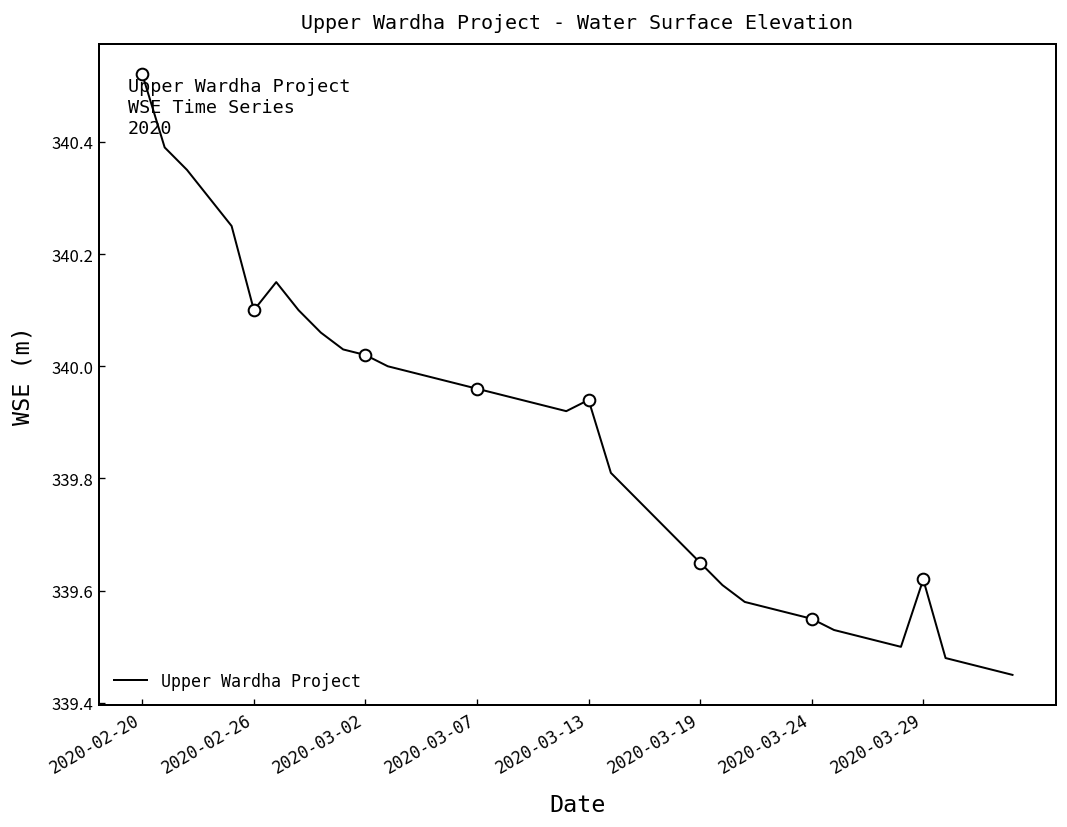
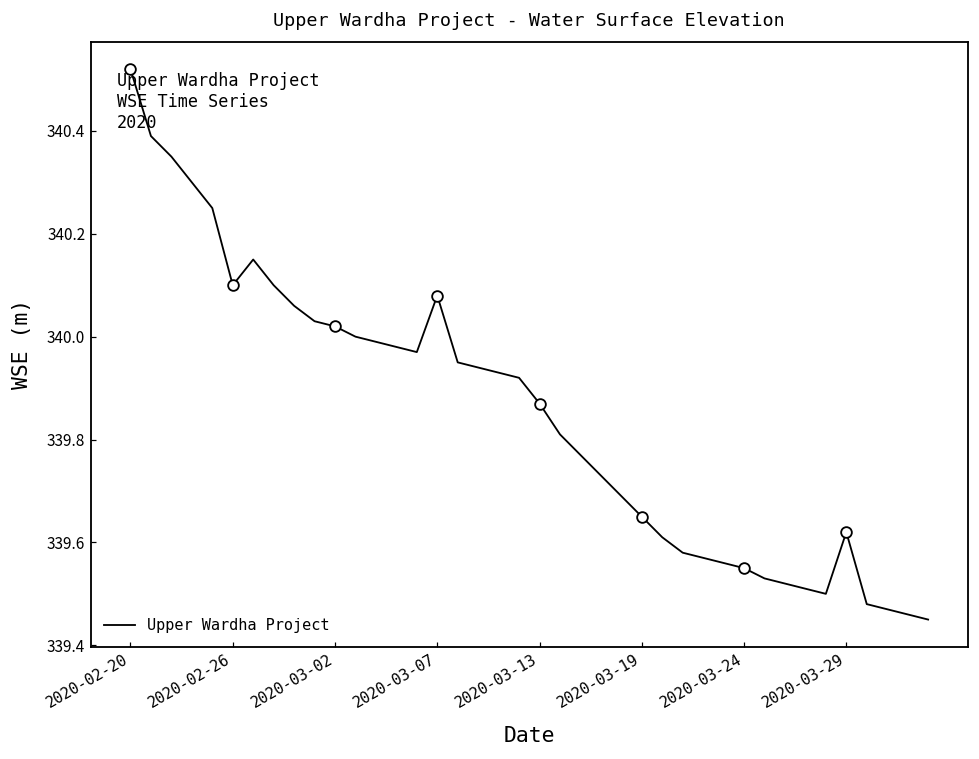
  {
    "Upper Wardha Project": {
-     "2020-03-07": 339.96,
-     "2020-03-13": 339.94
+     "2020-03-07": 340.08,
+     "2020-03-13": 339.87
    }
  }
